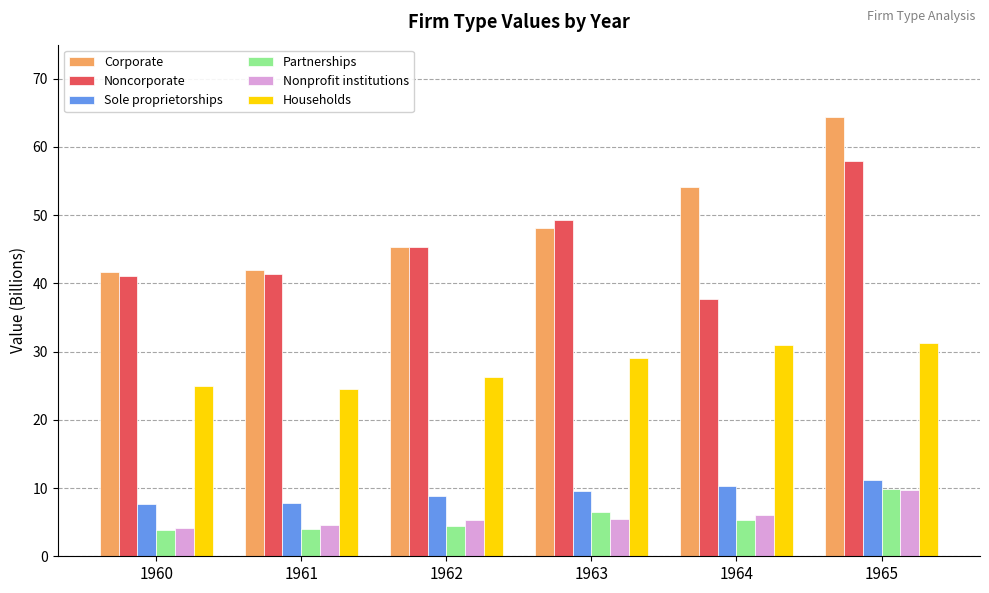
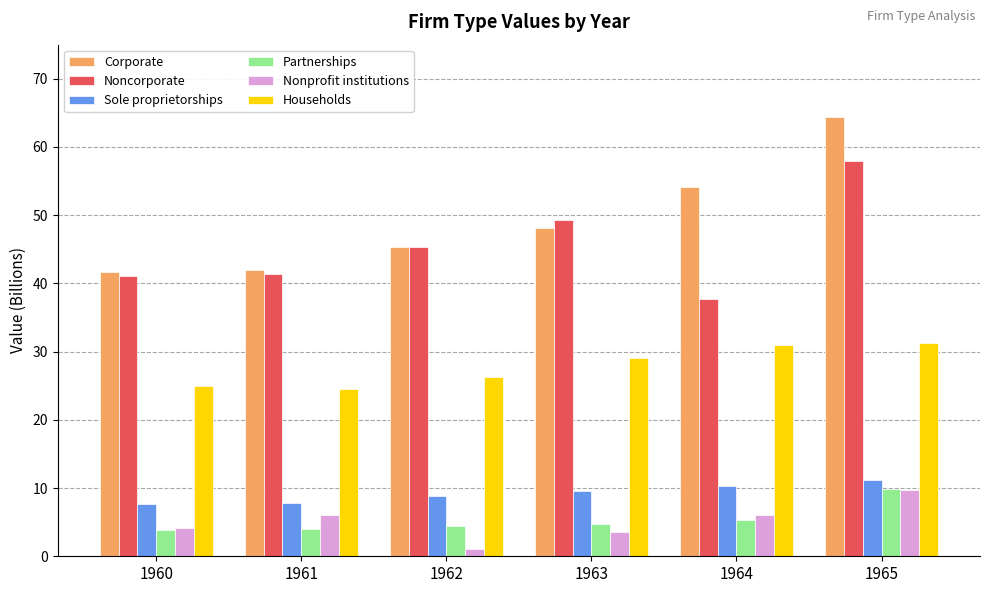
  {
    "Corporate": {
      "1960": 42,
      "1961": 42,
      "1962": 45,
      "1963": 48,
      "1964": 54,
      "1965": 64
    },
    "Noncorporate": {
      "1960": 41,
      "1961": 41,
      "1962": 45,
      "1963": 49,
      "1964": 38,
      "1965": 58
    },
    "Sole proprietorships": {
      "1960": 8,
      "1961": 8,
      "1962": 9,
      "1963": 10,
      "1964": 10,
      "1965": 11
    },
    "Partnerships": {
      "1960": 4,
      "1961": 4,
      "1962": 4,
-     "1963": 7,
+     "1963": 5,
      "1964": 5,
      "1965": 10
    },
    "Nonprofit institutions": {
      "1960": 4,
-     "1961": 5,
-     "1962": 5,
-     "1963": 5,
+     "1961": 6,
+     "1962": 1,
+     "1963": 4,
      "1964": 6,
      "1965": 10
    },
    "Households": {
      "1960": 25,
      "1961": 25,
      "1962": 26,
      "1963": 29,
      "1964": 31,
      "1965": 31
    }
  }
